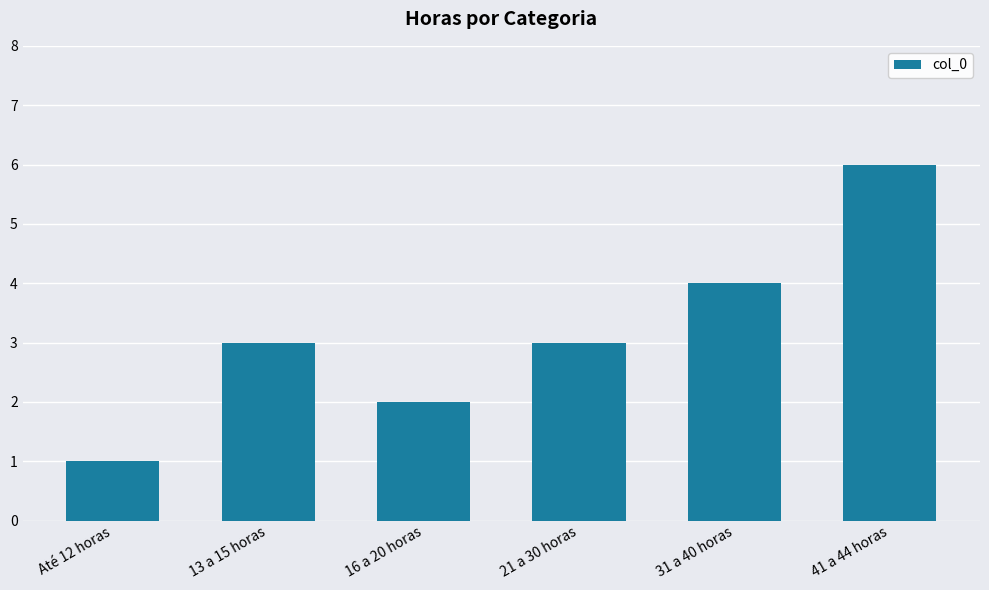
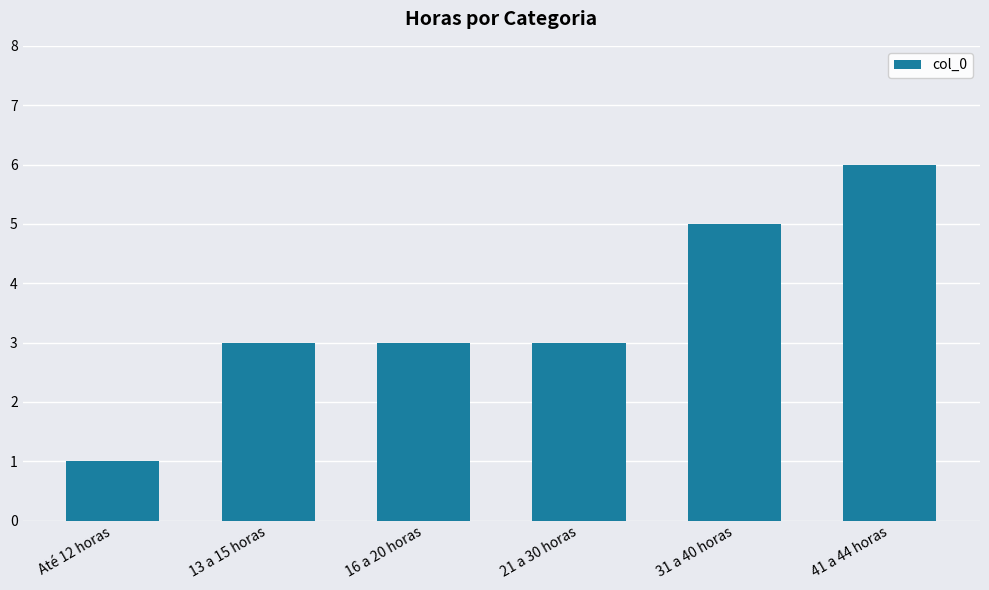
  {
    "Até 12 horas": 1,
    "13 a 15 horas": 3,
-   "16 a 20 horas": 2,
+   "16 a 20 horas": 3,
    "21 a 30 horas": 3,
-   "31 a 40 horas": 4,
+   "31 a 40 horas": 5,
    "41 a 44 horas": 6
  }
